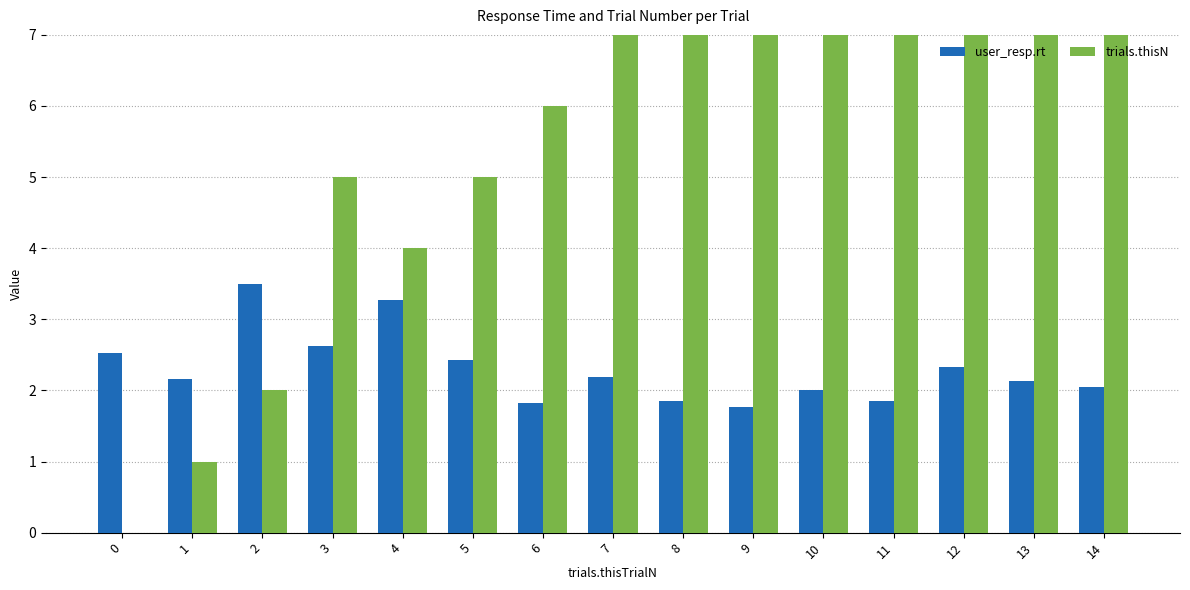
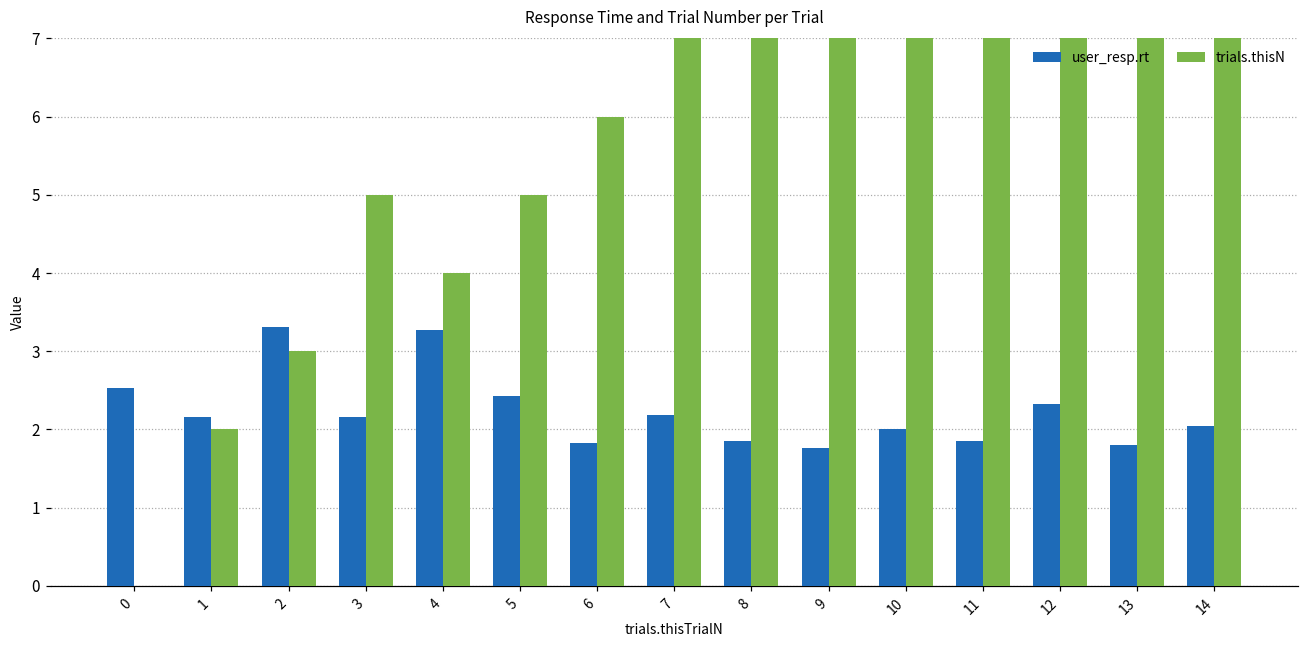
  {
    "user_resp.rt": {
      "0": 2.5,
      "1": 2.2,
-     "2": 3.5,
-     "3": 2.6,
+     "2": 3.3,
+     "3": 2.2,
      "4": 3.3,
      "5": 2.4,
      "6": 1.8,
      "7": 2.2,
      "8": 1.8,
      "9": 1.8,
      "10": 2.0,
      "11": 1.9,
      "12": 2.3,
-     "13": 2.1,
+     "13": 1.8,
      "14": 2.0
    },
    "trials.thisN": {
      "0": 0,
-     "1": 1,
-     "2": 2,
+     "1": 2,
+     "2": 3,
      "3": 5,
      "4": 4,
      "5": 5,
      "6": 6,
      "7": 7
    }
  }
